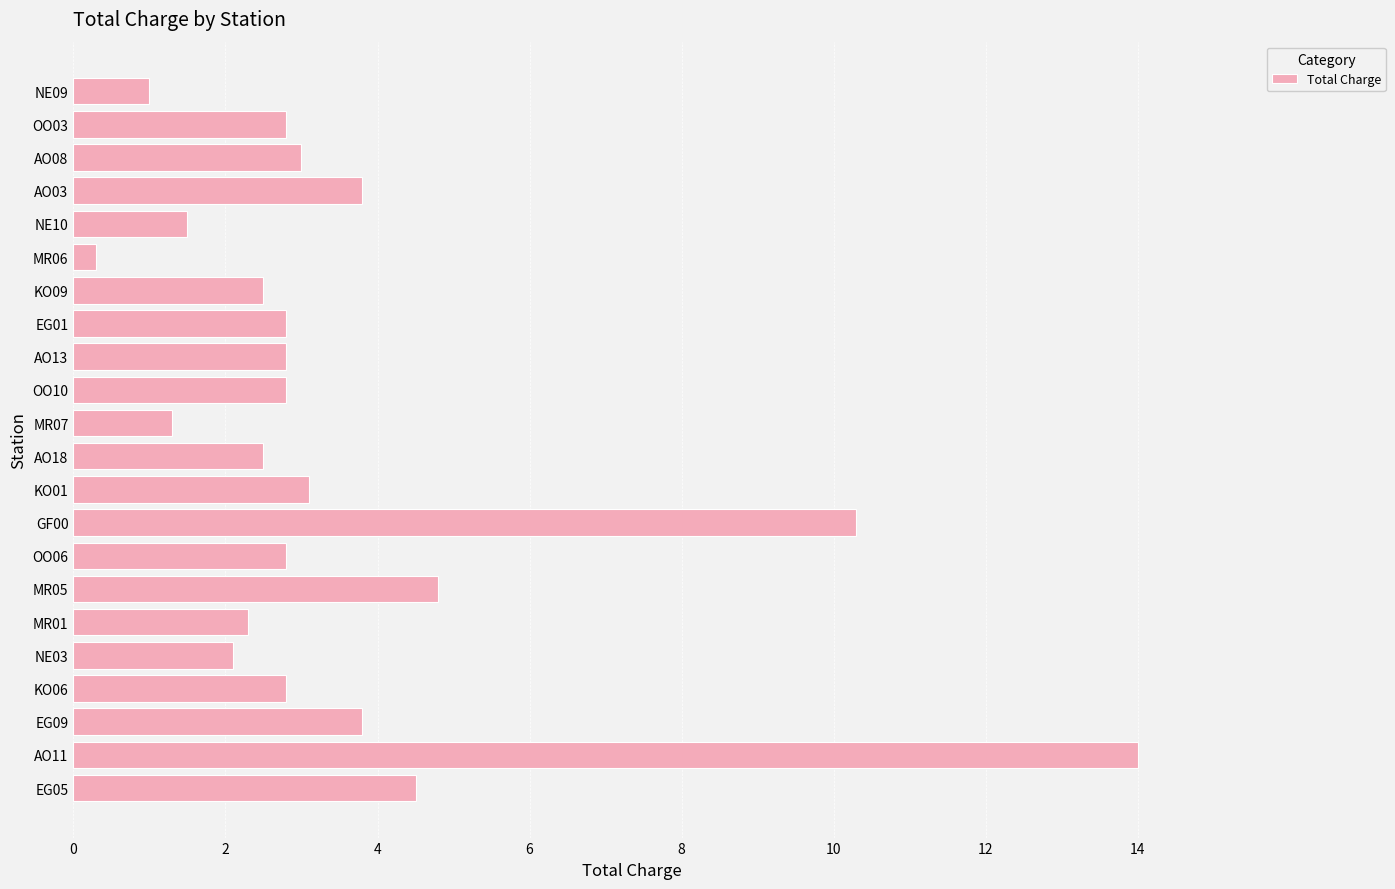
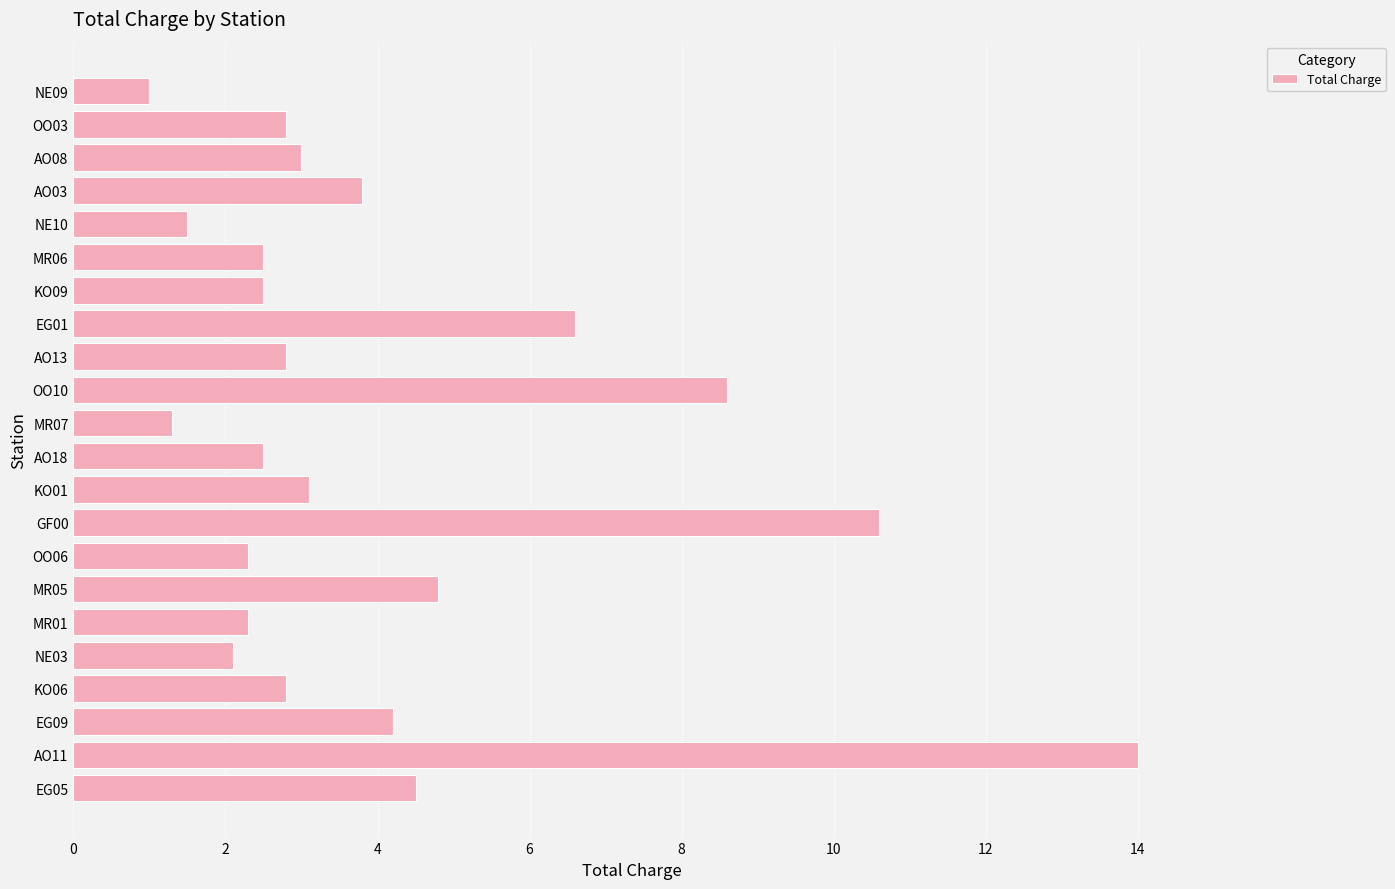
  {
    "NE09": 1.0,
    "OO03": 2.8,
    "AO08": 3.0,
    "AO03": 3.8,
    "NE10": 1.5,
-   "MR06": 0.3,
+   "MR06": 2.5,
    "KO09": 2.5,
-   "EG01": 2.8,
+   "EG01": 6.6,
    "AO13": 2.8,
-   "OO10": 2.8,
+   "OO10": 8.6,
    "MR07": 1.3,
    "AO18": 2.5,
    "KO01": 3.1,
-   "GF00": 10.3,
-   "OO06": 2.8,
+   "GF00": 10.6,
+   "OO06": 2.3,
    "MR05": 4.8,
    "MR01": 2.3,
    "NE03": 2.1,
    "KO06": 2.8,
-   "EG09": 3.8,
+   "EG09": 4.2,
    "AO11": 14.0,
    "EG05": 4.5
  }
